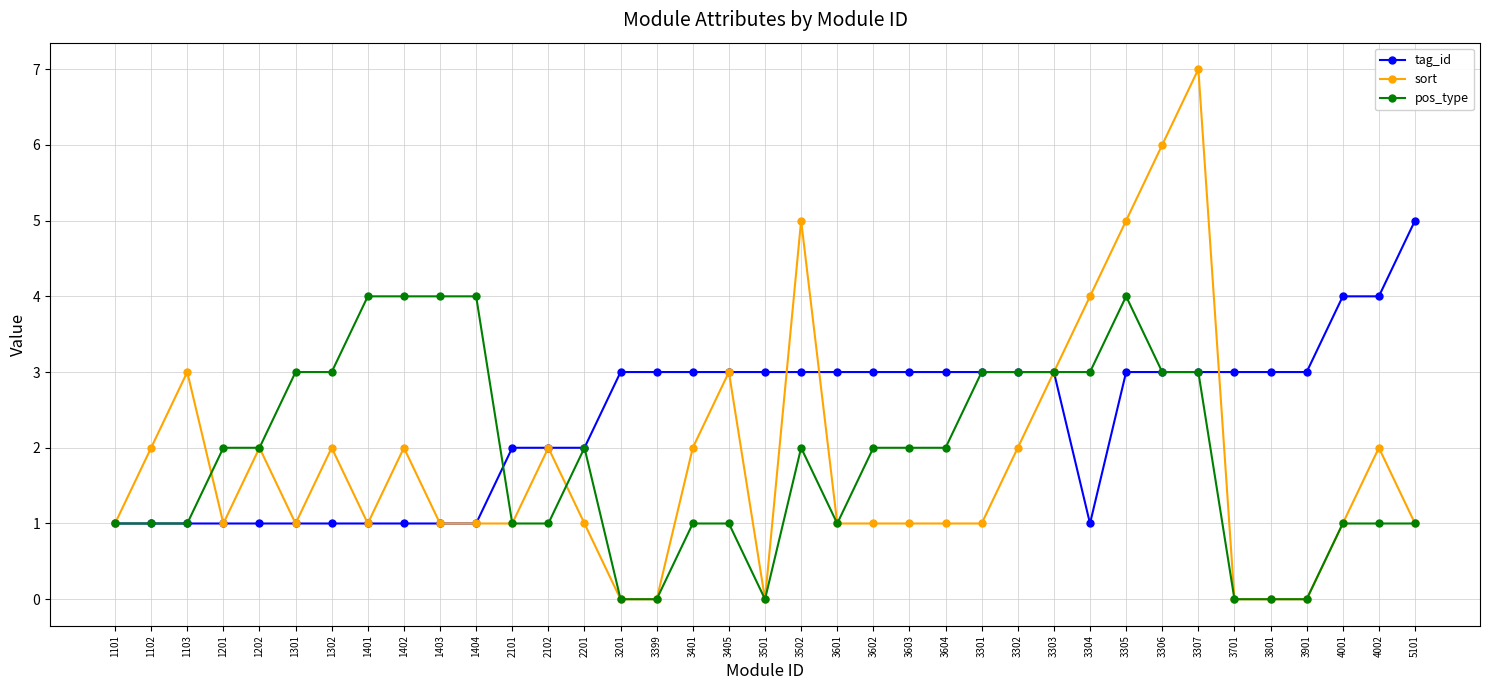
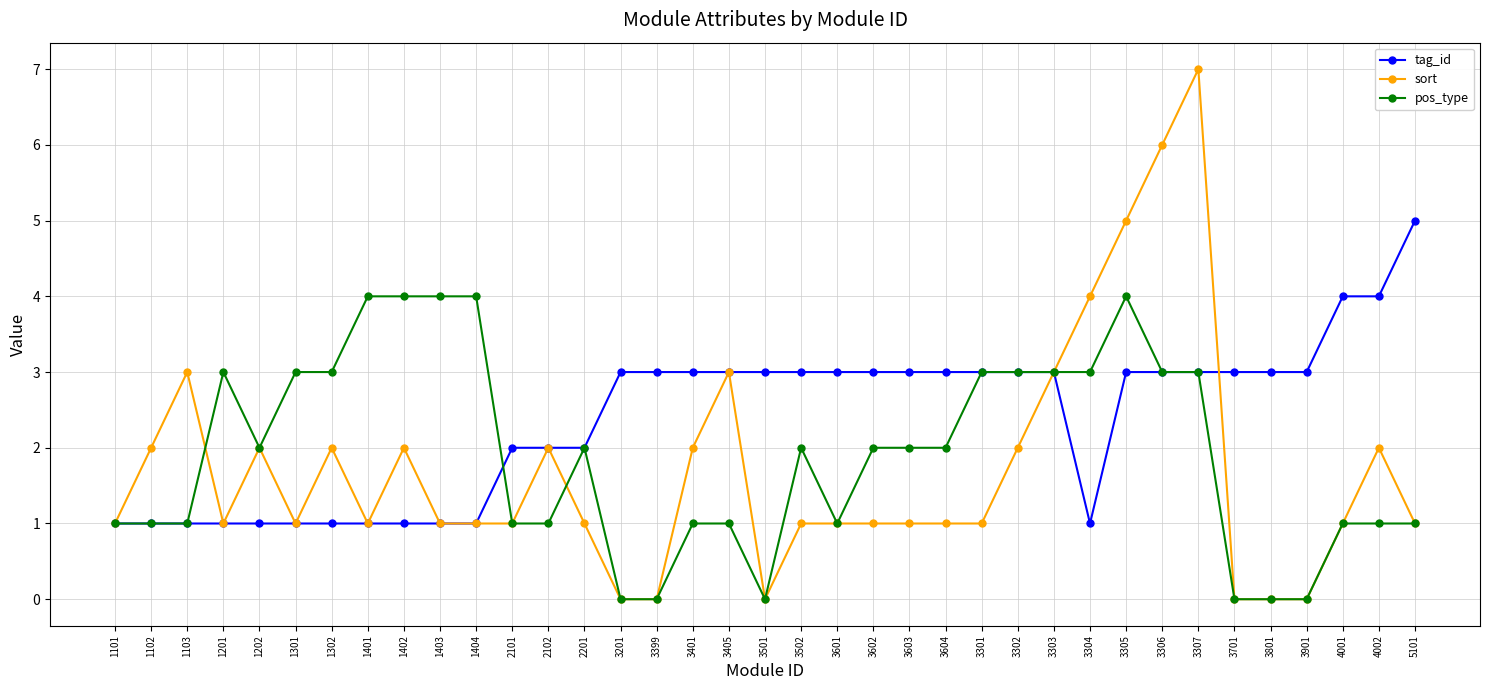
  {
    "tag_id": {
      "1202": 1,
      "1302": 1,
      "1402": 1,
      "2101": 2,
      "3201": 3,
      "3399": 3,
      "3401": 3,
      "3501": 3,
      "3502": 3,
      "3601": 3,
      "3602": 3,
      "3603": 3,
      "3604": 3,
      "3304": 1,
      "3305": 3,
      "3701": 3,
      "3801": 3,
      "3901": 3,
      "4001": 4,
      "4002": 4,
      "5101": 5
    },
    "sort": {
      "1102": 2,
      "1103": 3,
      "1302": 2,
      "1402": 2,
      "2201": 1,
      "3401": 2,
-     "3502": 5,
+     "3502": 1,
      "3602": 1,
      "3603": 1,
      "3604": 1,
      "3301": 1,
      "3302": 2,
      "3304": 4,
      "3305": 5,
      "3306": 6,
      "3307": 7,
      "4002": 2
    },
    "pos_type": {
-     "1201": 2,
+     "1201": 3,
      "1301": 3,
      "1302": 3,
      "1401": 4,
      "1402": 4,
      "1403": 4,
      "1404": 4,
      "2102": 1,
      "3401": 1,
      "3405": 1,
      "3502": 2,
      "3602": 2,
      "3603": 2,
      "3604": 2,
      "3304": 3,
      "3305": 4,
      "4002": 1
    }
  }
